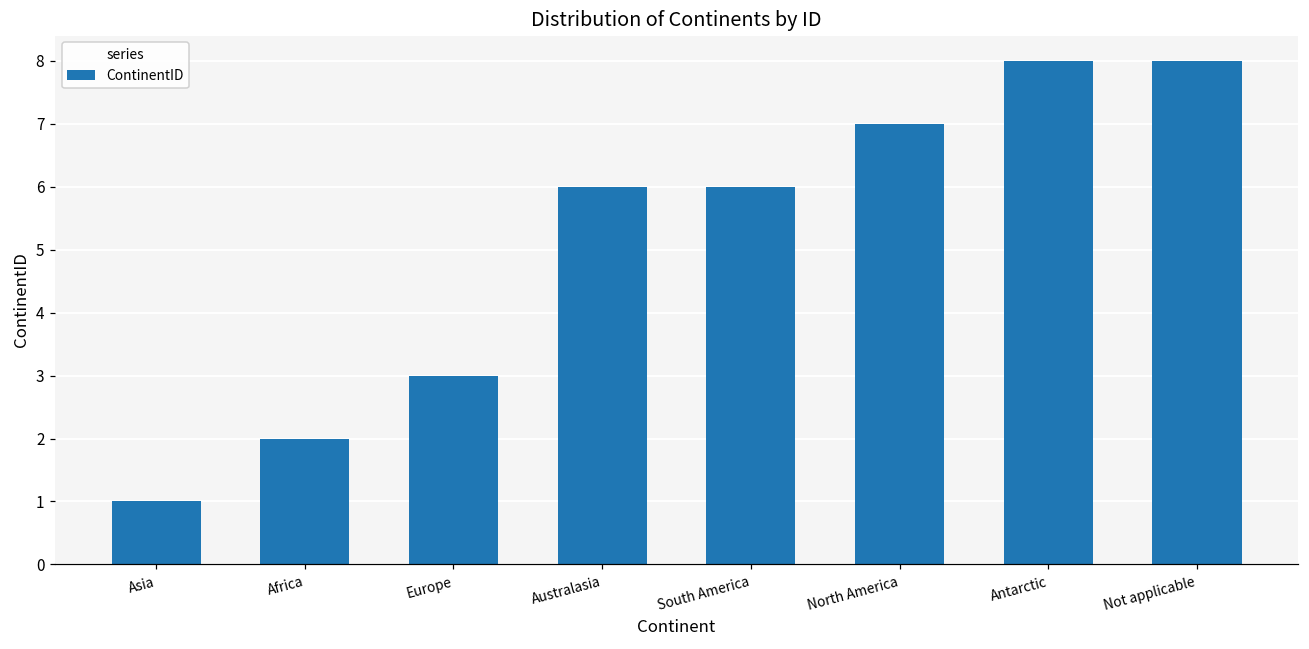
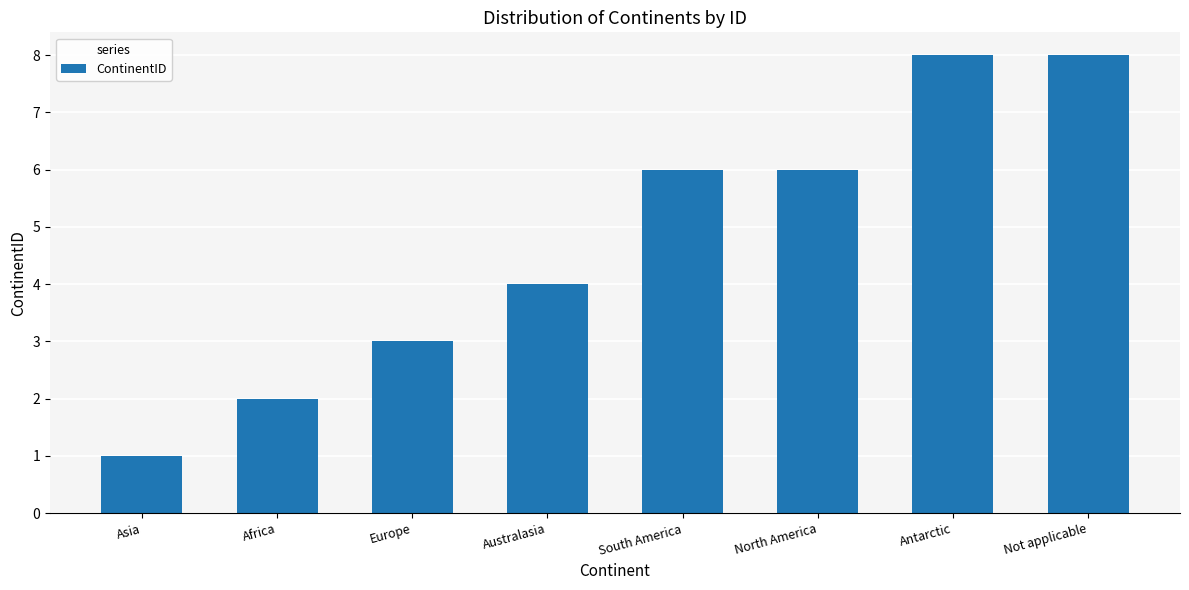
  {
    "Asia": 1,
    "Africa": 2,
    "Europe": 3,
-   "Australasia": 6,
+   "Australasia": 4,
    "South America": 6,
-   "North America": 7,
+   "North America": 6,
    "Antarctic": 8,
    "Not applicable": 8
  }
